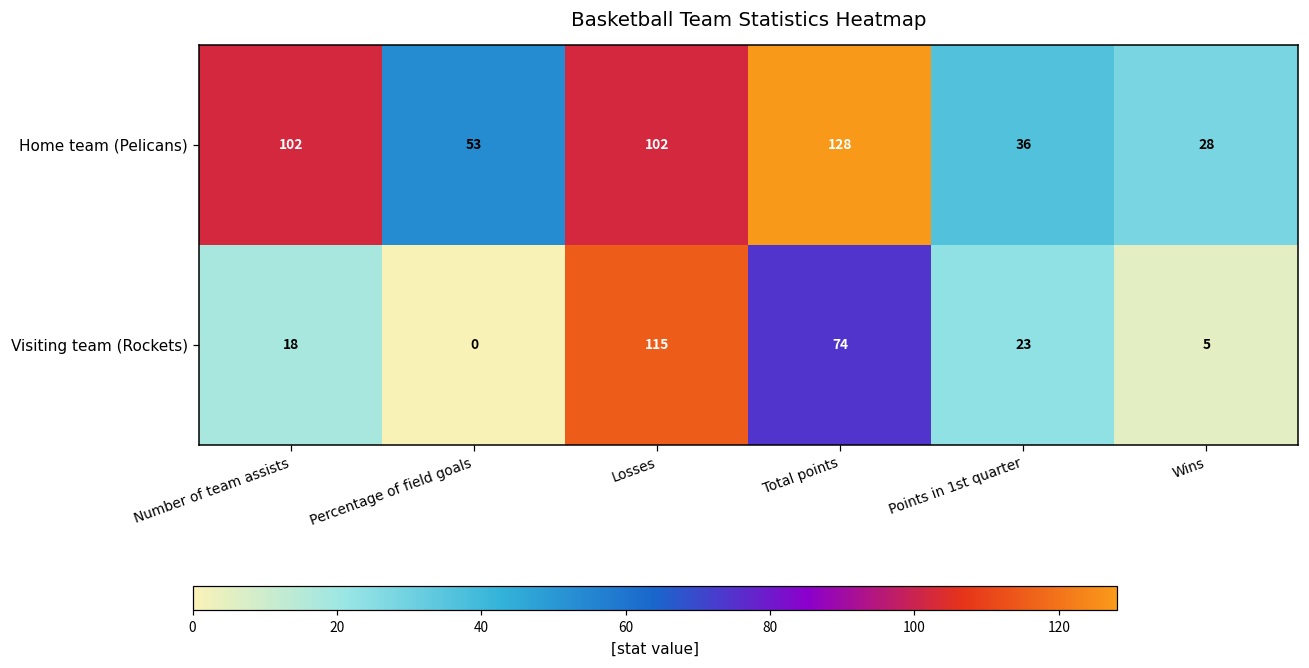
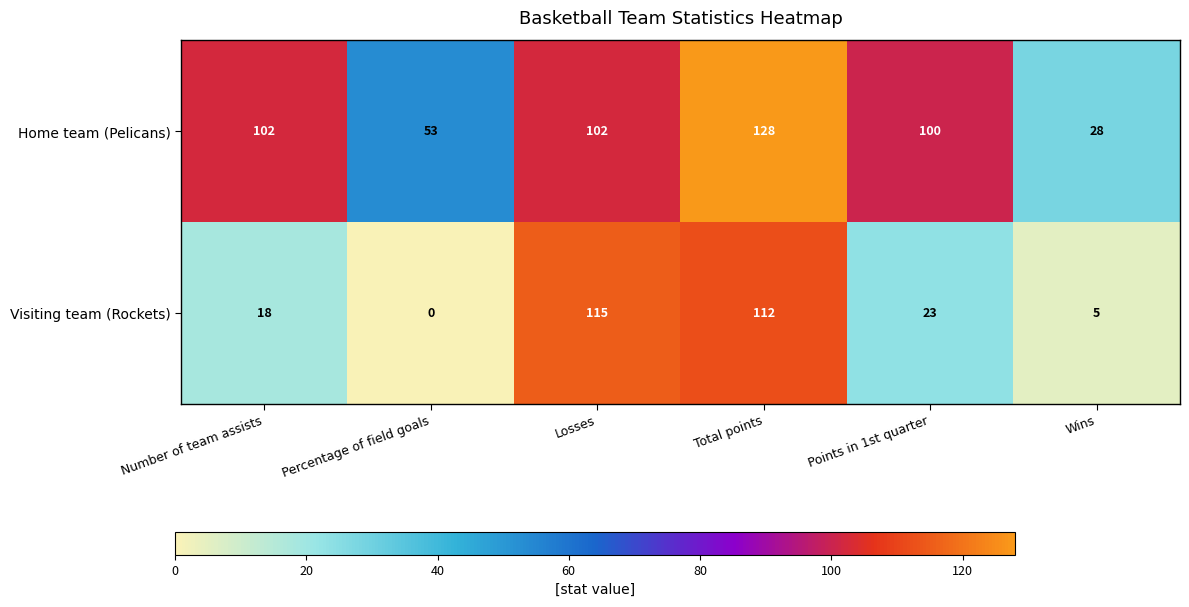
  {
    "Home team (Pelicans)": {
      "Number of team assists": 102,
      "Percentage of field goals": 53,
      "Losses": 102,
      "Total points": 128,
-     "Points in 1st quarter": 36,
+     "Points in 1st quarter": 100,
      "Wins": 28
    },
    "Visiting team (Rockets)": {
      "Number of team assists": 18,
      "Percentage of field goals": 0,
      "Losses": 115,
-     "Total points": 74,
+     "Total points": 112,
      "Points in 1st quarter": 23,
      "Wins": 5
    }
  }
